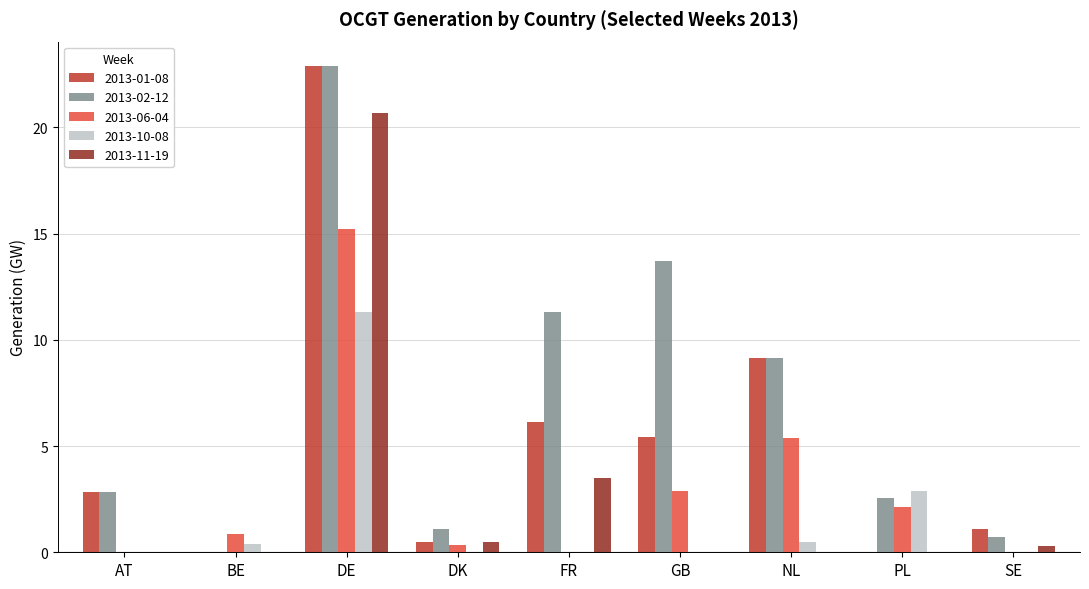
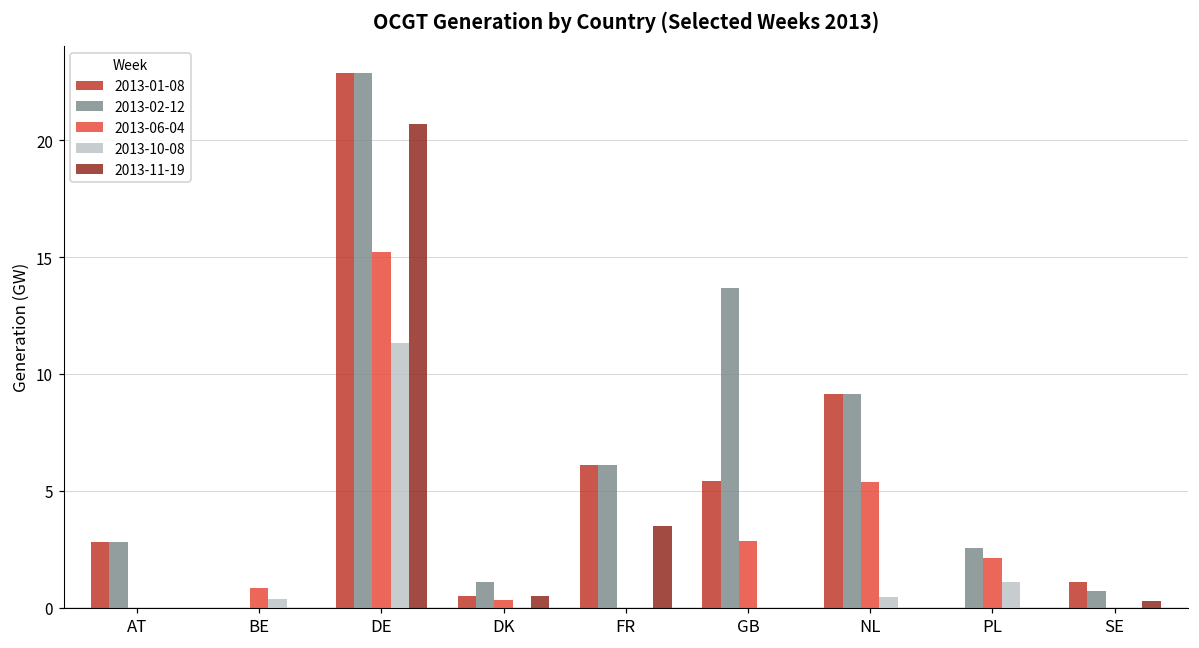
  {
    "2013-02-12": {
      "AT": 2.8,
      "BE": 0.0,
      "DE": 22.9,
      "DK": 1.1,
-     "FR": 11.3,
+     "FR": 6.1,
      "GB": 13.7,
      "NL": 9.2,
      "PL": 2.6,
      "SE": 0.7
    },
    "2013-10-08": {
      "AT": 0.0,
      "BE": 0.4,
      "DE": 11.3,
      "DK": 0.0,
      "FR": 0.0,
      "GB": 0.0,
      "NL": 0.5,
-     "PL": 2.9,
+     "PL": 1.1,
      "SE": 0.0
    }
  }
